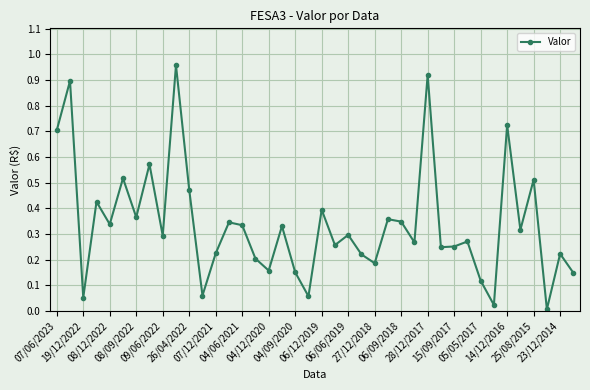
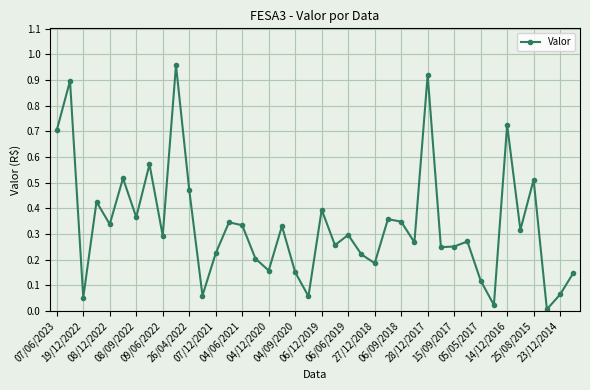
  {
    "07/06/2023": 0.70,
    "07/12/2021": 0.22,
    "04/06/2021": 0.33,
    "04/09/2020": 0.15,
    "06/12/2019": 0.39,
    "06/06/2019": 0.30,
    "27/12/2018": 0.19,
    "06/09/2018": 0.35,
    "28/12/2017": 0.92,
    "15/09/2017": 0.25,
    "14/12/2016": 0.72,
    "25/08/2015": 0.51,
-   "23/12/2014": 0.22
+   "23/12/2014": 0.06
  }
